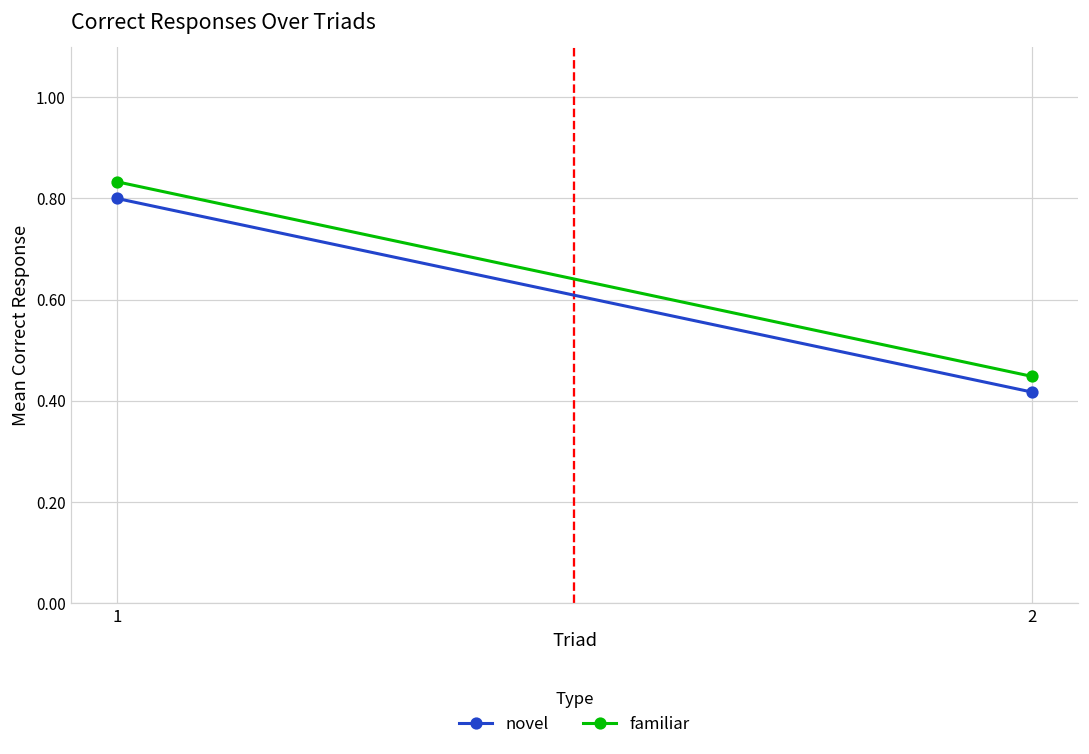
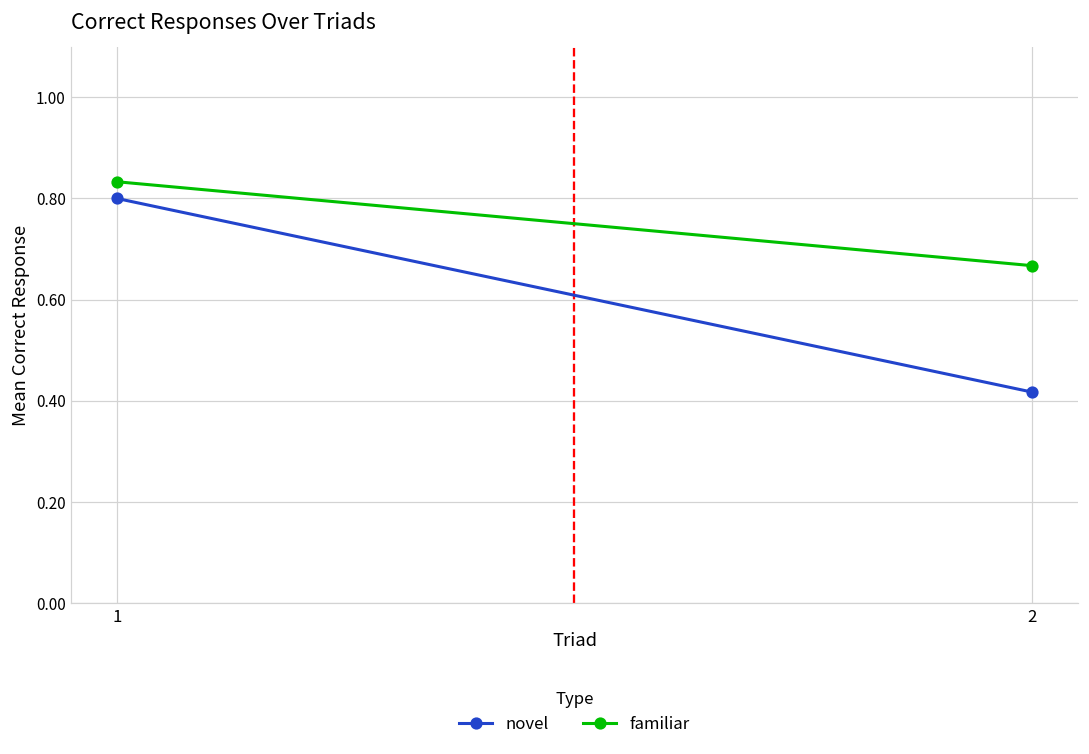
  {
    "novel": {
      "1": 0.80,
      "2": 0.42
    },
    "familiar": {
      "1": 0.83,
-     "2": 0.45
+     "2": 0.67
    }
  }
